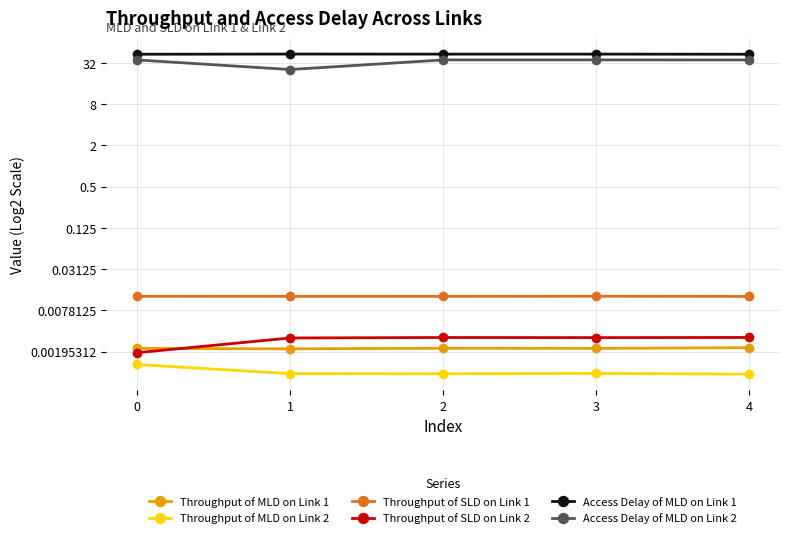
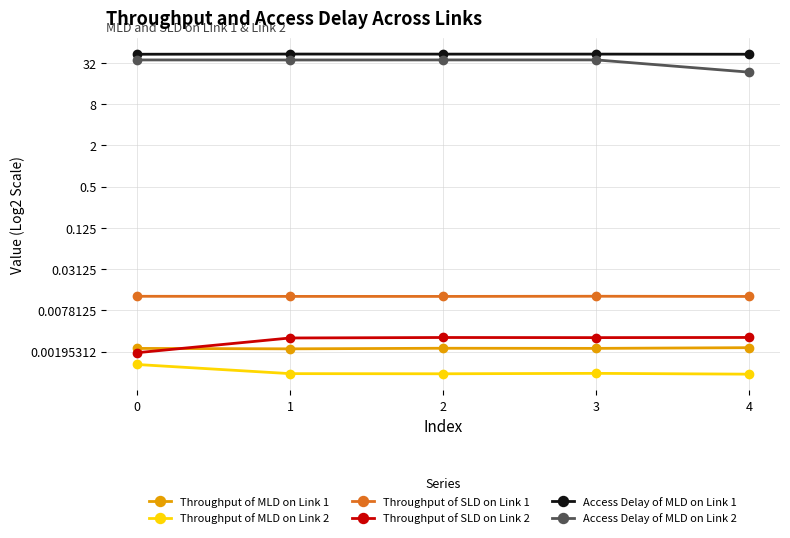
  {
    "Throughput of MLD on Link 2": {
      "0": 0.0013,
      "1": 0.0009,
      "2": 0.0009,
      "3": 0.0009,
      "4": 0.0009
    },
    "Throughput of SLD on Link 2": {
      "0": 0.0019,
      "1": 0.003,
      "2": 0.003,
      "3": 0.003,
      "4": 0.003
    },
    "Access Delay of MLD on Link 1": {
      "2": 40,
      "3": 40,
      "4": 40
    },
    "Access Delay of MLD on Link 2": {
      "0": 40,
-     "1": 26,
+     "1": 40,
      "2": 40,
      "3": 40,
-     "4": 40
+     "4": 23
    }
  }
